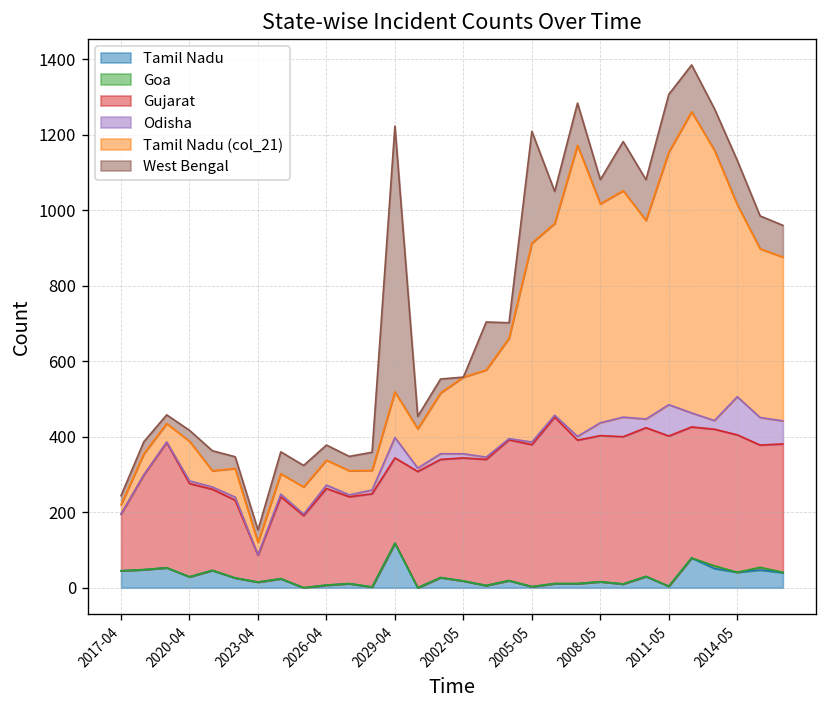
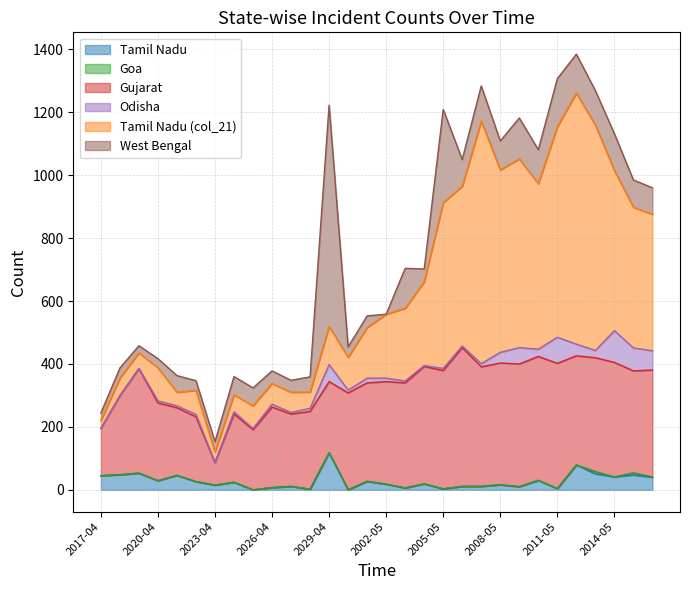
  {
    "Gujarat": {
      "2026-04": 260,
      "2029-04": 230,
      "2002-05": 330,
      "2008-05": 390,
      "2011-05": 400,
      "2014-05": 360
    },
    "Odisha": {
      "2026-04": 10,
      "2029-04": 50,
      "2002-05": 10,
      "2008-05": 30,
      "2011-05": 80,
      "2014-05": 100
    },
    "Tamil Nadu (col_21)": {
      "2017-04": 30,
      "2020-04": 110,
      "2023-04": 30,
      "2026-04": 70,
      "2029-04": 120,
      "2005-05": 530,
      "2008-05": 580,
      "2011-05": 670,
      "2014-05": 510
    },
    "West Bengal": {
      "2017-04": 20,
      "2020-04": 30,
      "2023-04": 30,
      "2026-04": 40,
      "2029-04": 700,
      "2005-05": 300,
-     "2008-05": 60,
+     "2008-05": 90,
      "2011-05": 150,
      "2014-05": 120
    }
  }
